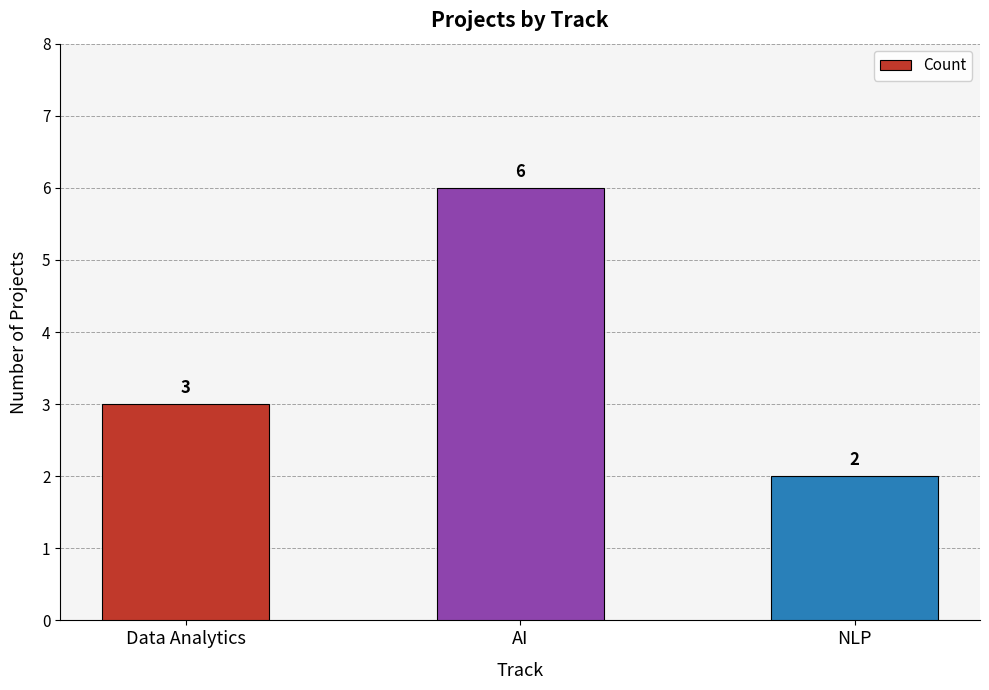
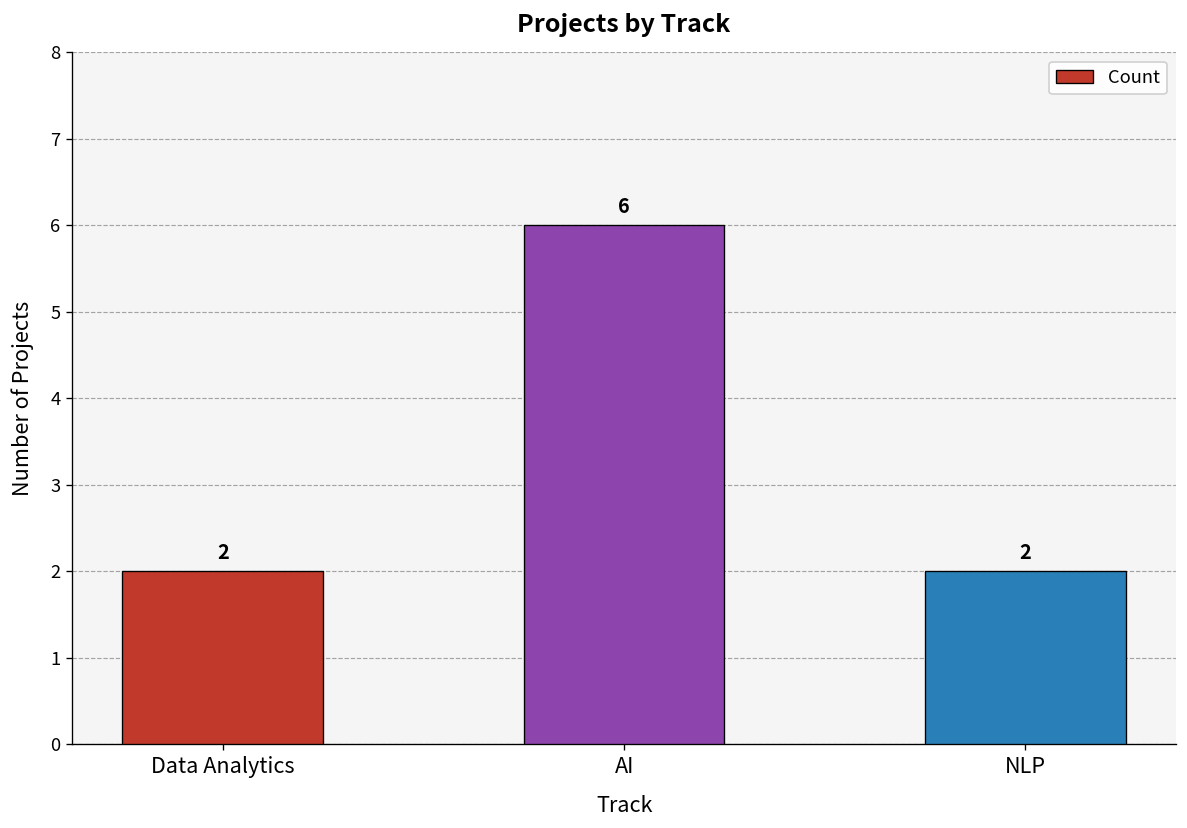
  {
-   "Data Analytics": 3,
+   "Data Analytics": 2,
    "AI": 6,
    "NLP": 2
  }
